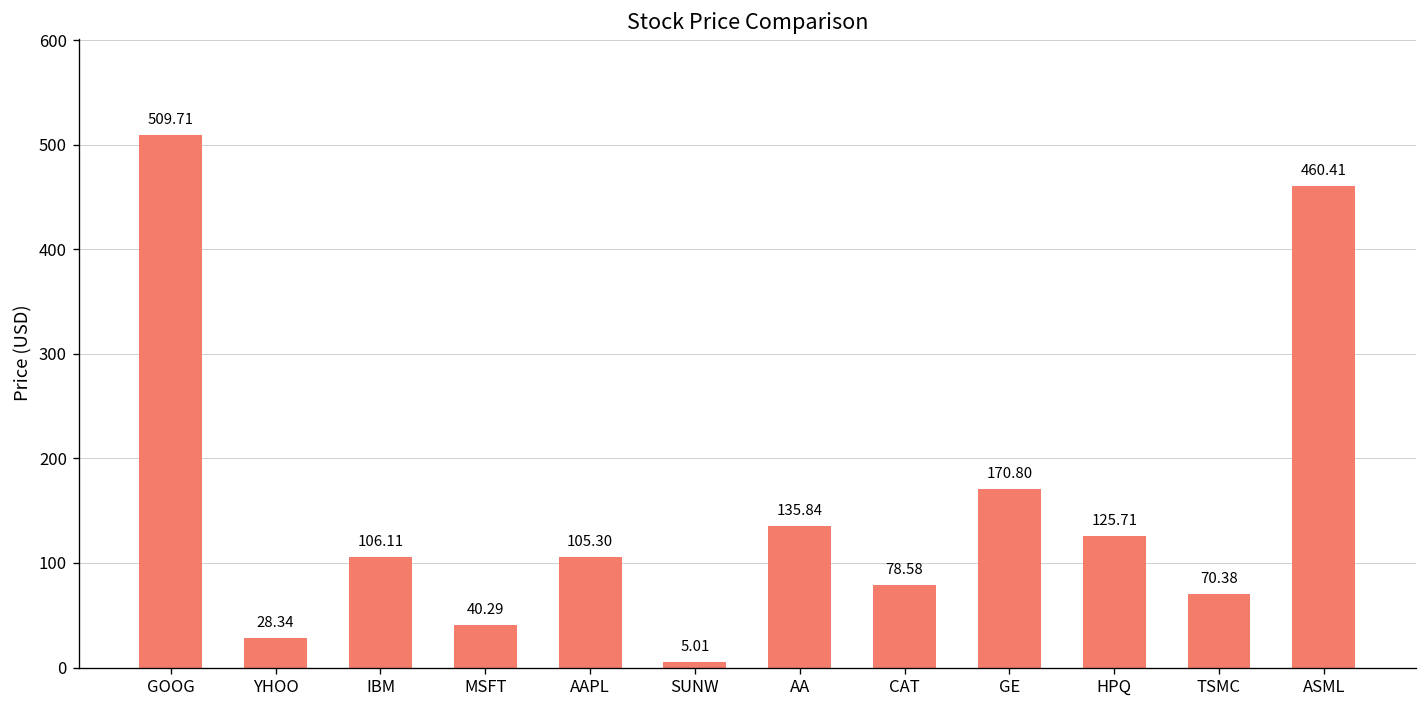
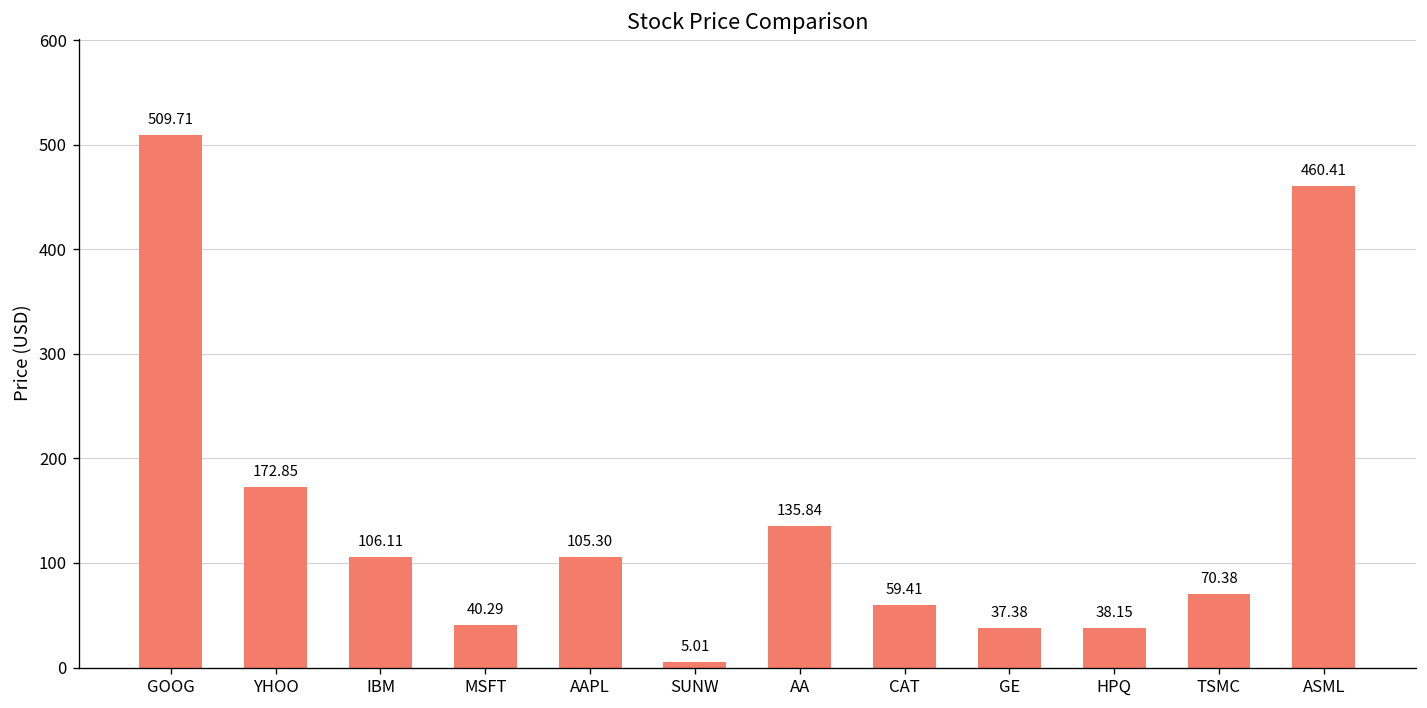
  {
    "GOOG": 509.71,
-   "YHOO": 28.34,
+   "YHOO": 172.85,
    "IBM": 106.11,
    "MSFT": 40.29,
    "AAPL": 105.30,
    "SUNW": 5.01,
    "AA": 135.84,
-   "CAT": 78.58,
-   "GE": 170.80,
-   "HPQ": 125.71,
+   "CAT": 59.41,
+   "GE": 37.38,
+   "HPQ": 38.15,
    "TSMC": 70.38,
    "ASML": 460.41
  }
